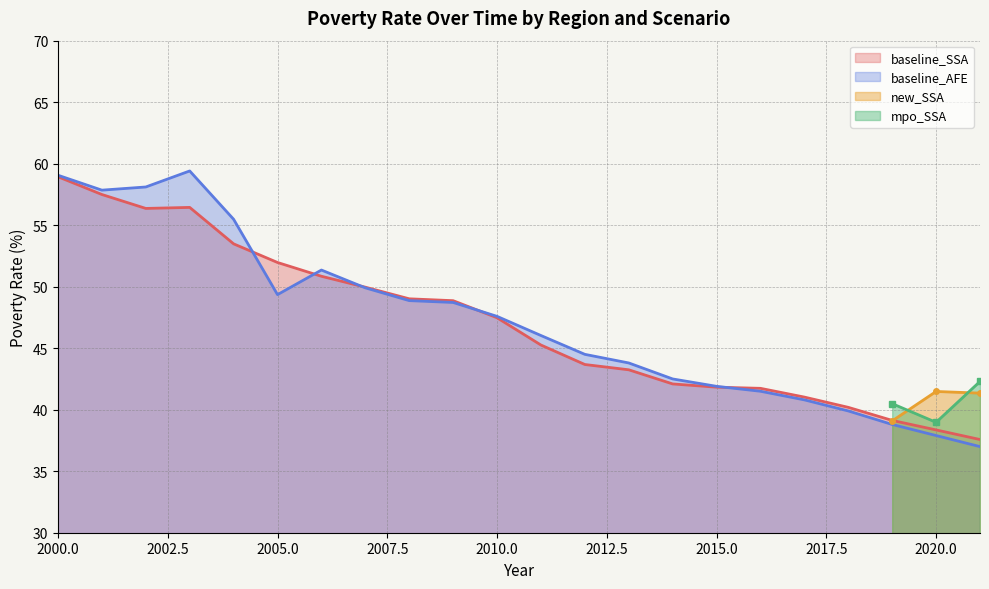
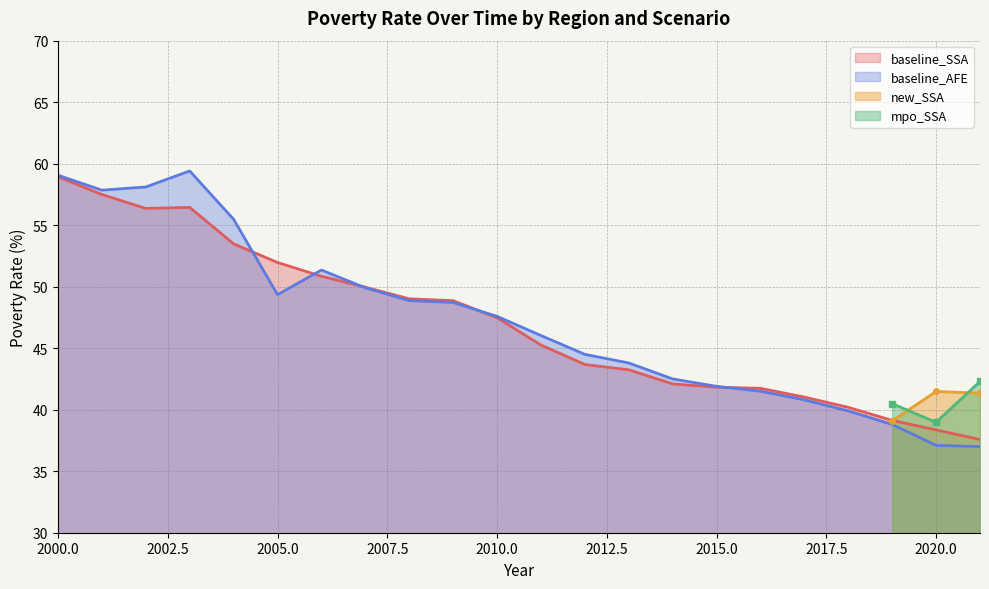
  {
    "baseline_AFE": {
      "2005.0": 49.4,
-     "2020.0": 37.9
+     "2020.0": 37.1
    },
    "mpo_SSA": {
      "2020.0": 39.0
    }
  }
